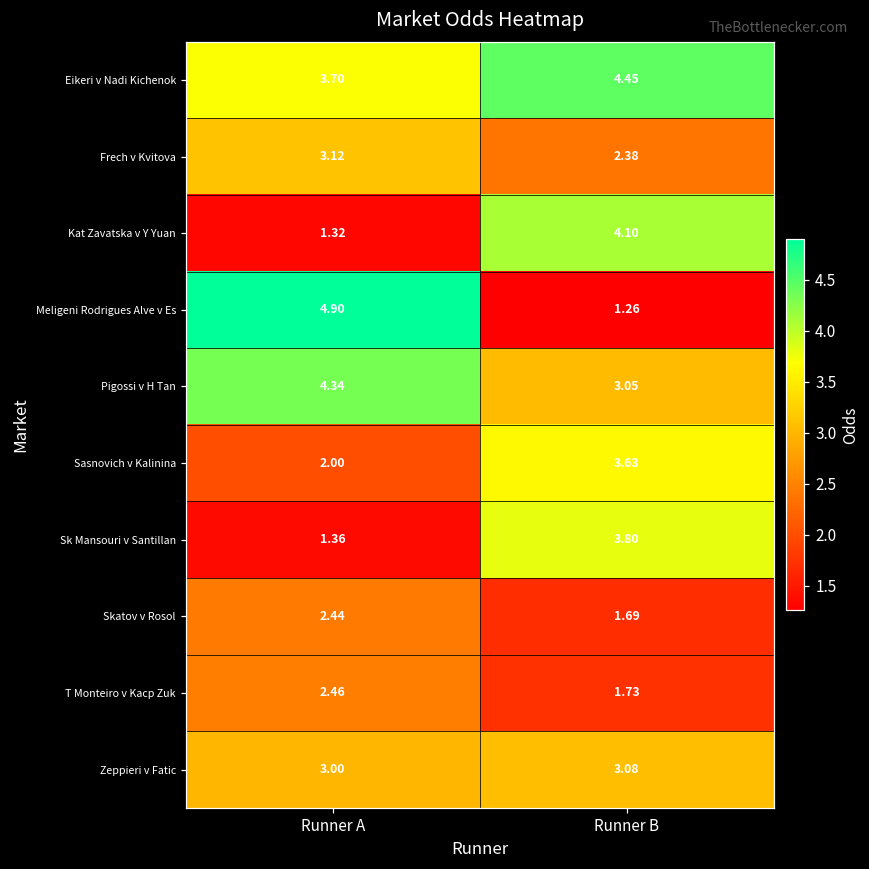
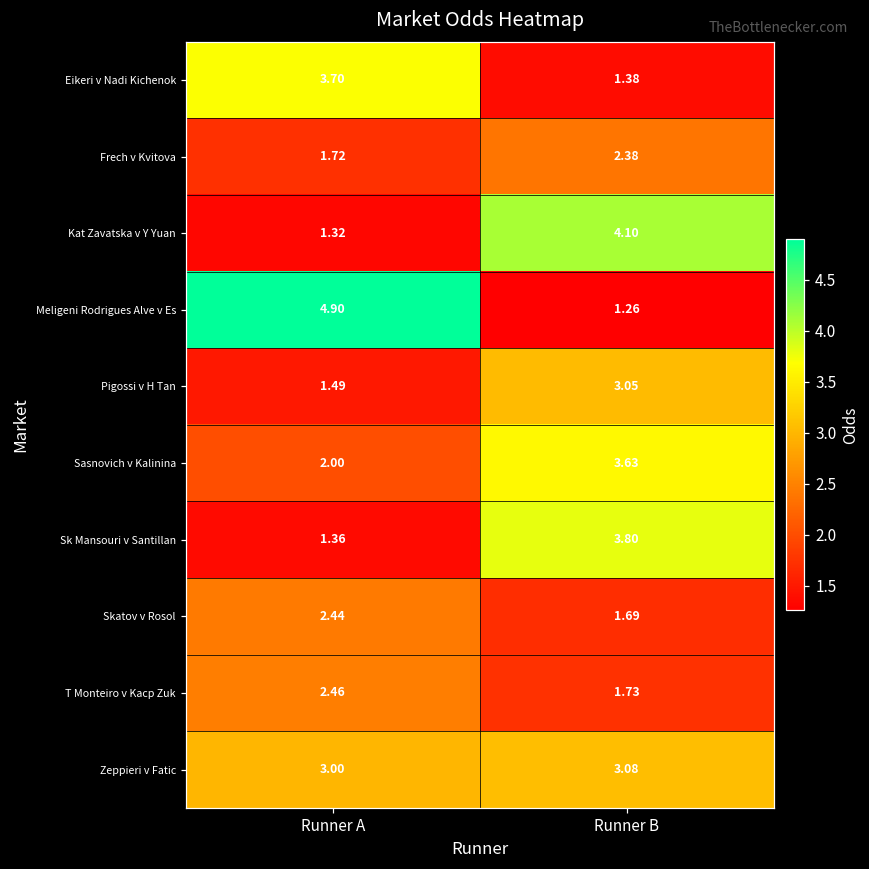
  {
    "Eikeri v Nadi Kichenok": {
      "Runner A": 3.70,
-     "Runner B": 4.45
+     "Runner B": 1.38
    },
    "Frech v Kvitova": {
-     "Runner A": 3.12,
+     "Runner A": 1.72,
      "Runner B": 2.38
    },
    "Kat Zavatska v Y Yuan": {
      "Runner A": 1.32,
      "Runner B": 4.10
    },
    "Meligeni Rodrigues Alve v Es": {
      "Runner A": 4.90,
      "Runner B": 1.26
    },
    "Pigossi v H Tan": {
-     "Runner A": 4.34,
+     "Runner A": 1.49,
      "Runner B": 3.05
    },
    "Sasnovich v Kalinina": {
      "Runner A": 2.00,
      "Runner B": 3.63
    },
    "Sk Mansouri v Santillan": {
      "Runner A": 1.36,
      "Runner B": 3.80
    },
    "Skatov v Rosol": {
      "Runner A": 2.44,
      "Runner B": 1.69
    },
    "T Monteiro v Kacp Zuk": {
      "Runner A": 2.46,
      "Runner B": 1.73
    },
    "Zeppieri v Fatic": {
      "Runner A": 3.00,
      "Runner B": 3.08
    }
  }
